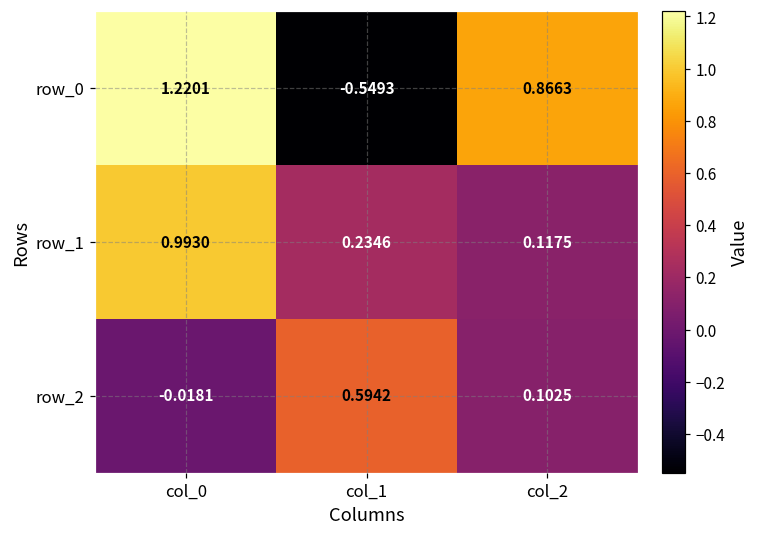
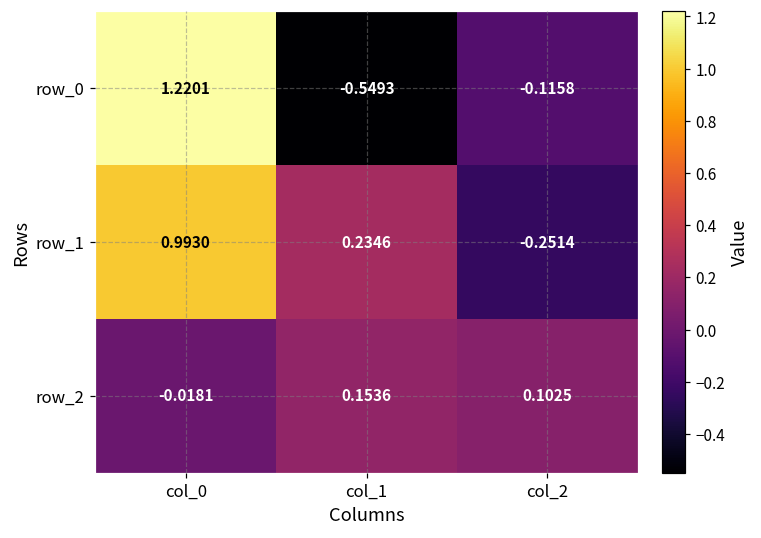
  {
    "row_0": {
      "col_0": 1.2201,
      "col_1": -0.5493,
-     "col_2": 0.8663
+     "col_2": -0.1158
    },
    "row_1": {
      "col_0": 0.9930,
      "col_1": 0.2346,
-     "col_2": 0.1175
+     "col_2": -0.2514
    },
    "row_2": {
      "col_0": -0.0181,
-     "col_1": 0.5942,
+     "col_1": 0.1536,
      "col_2": 0.1025
    }
  }
